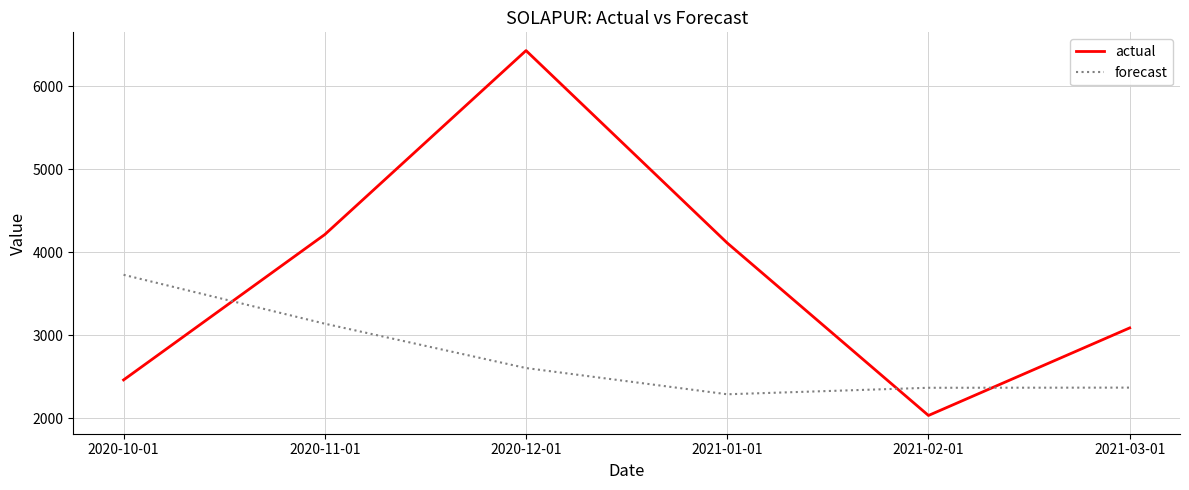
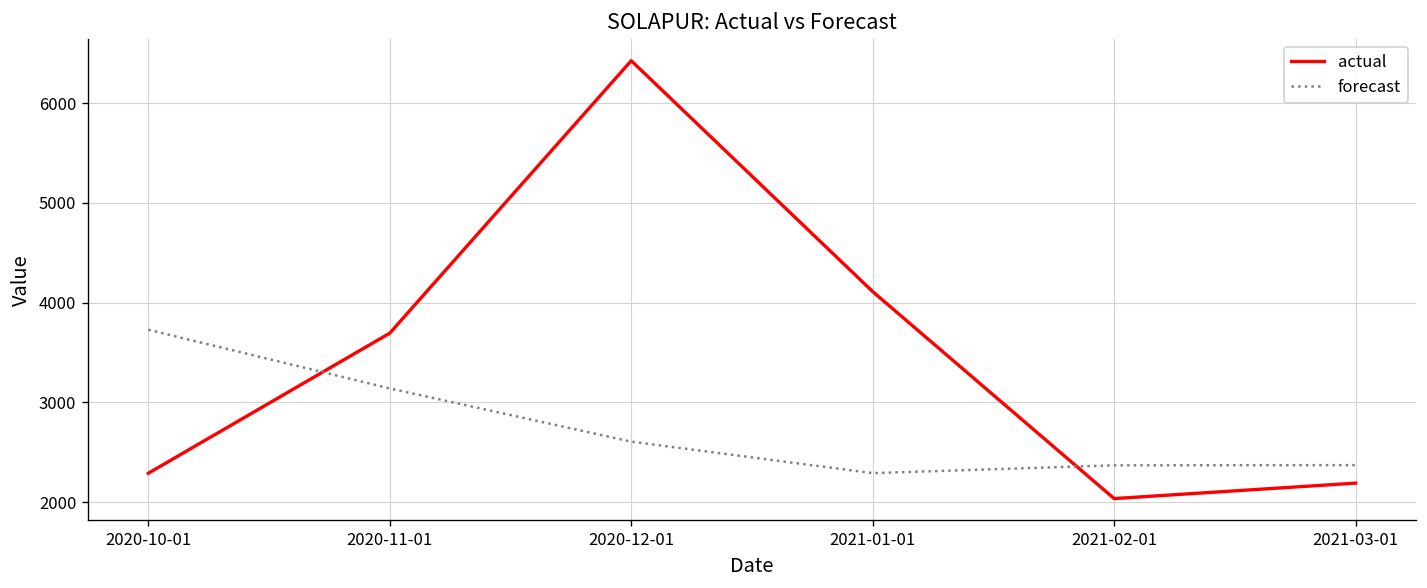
  {
    "actual": {
-     "2020-10-01": 2500,
-     "2020-11-01": 4200,
+     "2020-10-01": 2300,
+     "2020-11-01": 3700,
      "2020-12-01": 6400,
      "2021-01-01": 4100,
      "2021-02-01": 2000,
-     "2021-03-01": 3100
+     "2021-03-01": 2200
    },
    "forecast": {
      "2020-10-01": 3700,
      "2020-11-01": 3100,
      "2020-12-01": 2600,
      "2021-01-01": 2300,
      "2021-02-01": 2400,
      "2021-03-01": 2400
    }
  }
